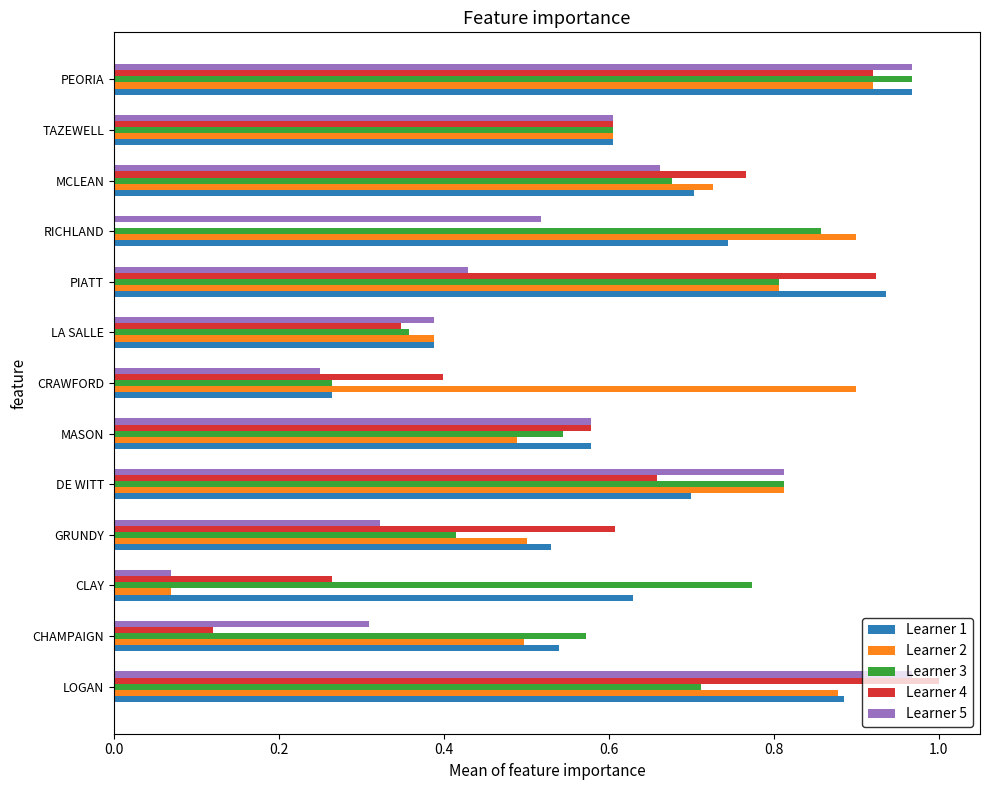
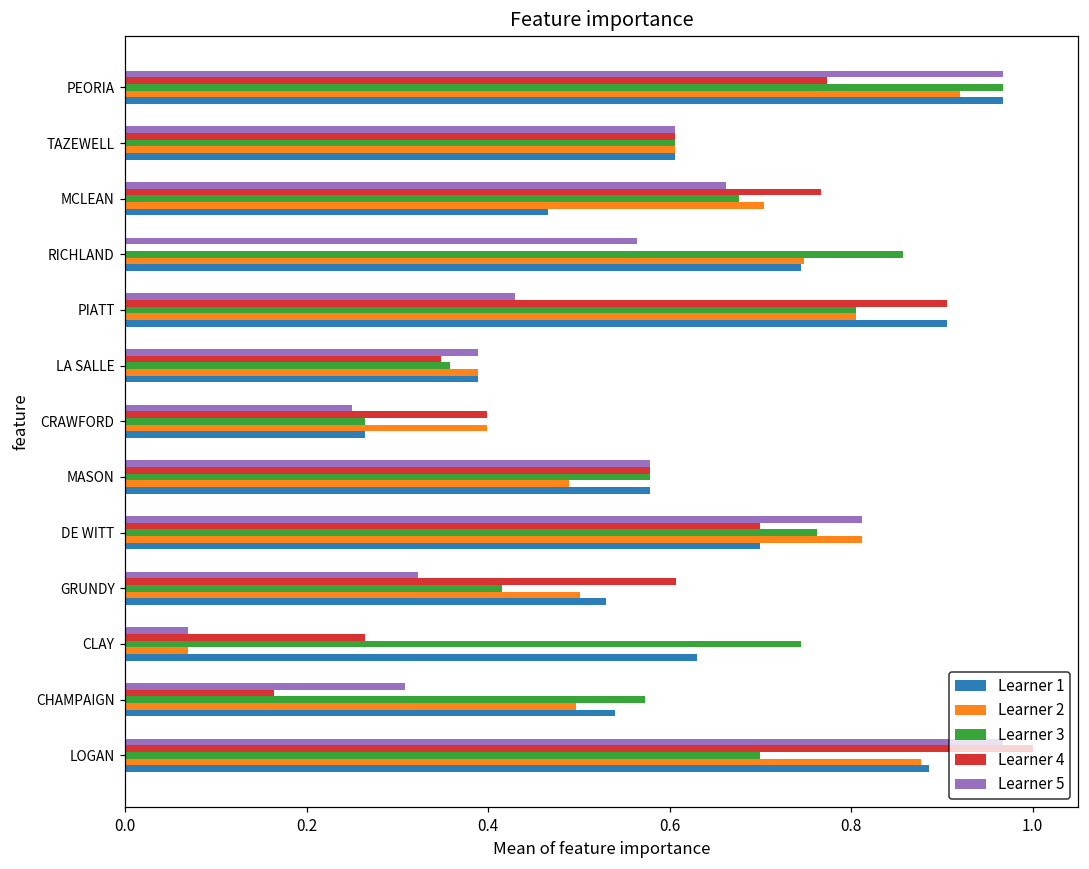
  {
    "Learner 1": {
      "PEORIA": 0.97,
      "TAZEWELL": 0.61,
-     "MCLEAN": 0.70,
+     "MCLEAN": 0.47,
      "RICHLAND": 0.74,
-     "PIATT": 0.94,
+     "PIATT": 0.91,
      "LA SALLE": 0.39,
      "CRAWFORD": 0.26,
      "MASON": 0.58,
      "DE WITT": 0.70,
      "GRUNDY": 0.53,
      "CLAY": 0.63,
      "CHAMPAIGN": 0.54,
      "LOGAN": 0.89
    },
    "Learner 2": {
      "PEORIA": 0.92,
      "TAZEWELL": 0.61,
-     "MCLEAN": 0.73,
-     "RICHLAND": 0.90,
+     "MCLEAN": 0.70,
+     "RICHLAND": 0.75,
      "PIATT": 0.81,
      "LA SALLE": 0.39,
-     "CRAWFORD": 0.90,
+     "CRAWFORD": 0.40,
      "MASON": 0.49,
      "DE WITT": 0.81,
      "GRUNDY": 0.50,
      "CLAY": 0.07,
      "CHAMPAIGN": 0.50,
      "LOGAN": 0.88
    },
    "Learner 3": {
      "PEORIA": 0.97,
      "TAZEWELL": 0.61,
      "MCLEAN": 0.68,
      "RICHLAND": 0.86,
      "PIATT": 0.81,
      "LA SALLE": 0.36,
      "CRAWFORD": 0.26,
-     "MASON": 0.54,
-     "DE WITT": 0.81,
+     "MASON": 0.58,
+     "DE WITT": 0.76,
      "GRUNDY": 0.42,
-     "CLAY": 0.77,
+     "CLAY": 0.74,
      "CHAMPAIGN": 0.57,
-     "LOGAN": 0.71
+     "LOGAN": 0.70
    },
    "Learner 4": {
-     "PEORIA": 0.92,
+     "PEORIA": 0.77,
      "TAZEWELL": 0.61,
      "MCLEAN": 0.77,
      "RICHLAND": 0.00,
-     "PIATT": 0.92,
+     "PIATT": 0.91,
      "LA SALLE": 0.35,
      "CRAWFORD": 0.40,
      "MASON": 0.58,
-     "DE WITT": 0.66,
+     "DE WITT": 0.70,
      "GRUNDY": 0.61,
      "CLAY": 0.26,
-     "CHAMPAIGN": 0.12
+     "CHAMPAIGN": 0.16
    },
    "Learner 5": {
      "PEORIA": 0.97,
      "TAZEWELL": 0.61,
      "MCLEAN": 0.66,
-     "RICHLAND": 0.52,
+     "RICHLAND": 0.56,
      "PIATT": 0.43,
      "LA SALLE": 0.39,
      "CRAWFORD": 0.25,
      "MASON": 0.58,
      "DE WITT": 0.81,
      "GRUNDY": 0.32,
      "CLAY": 0.07,
      "CHAMPAIGN": 0.31
    }
  }
